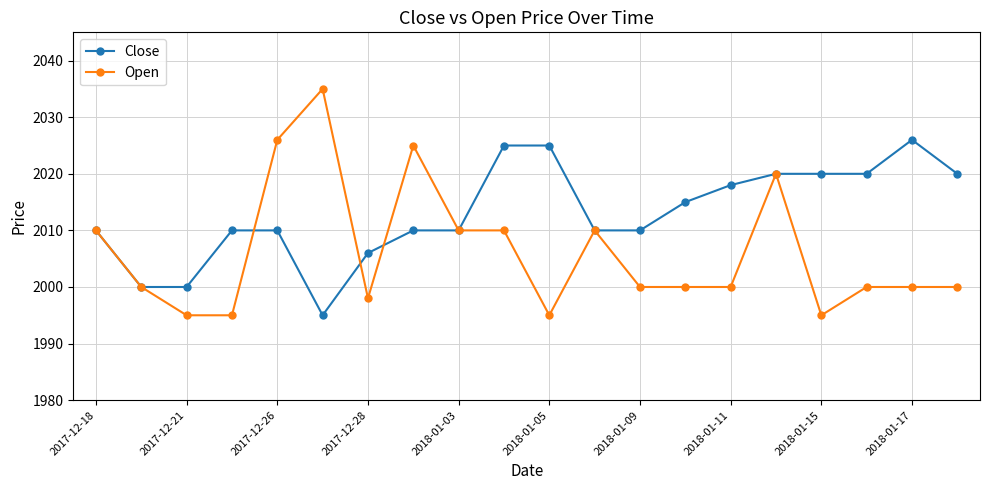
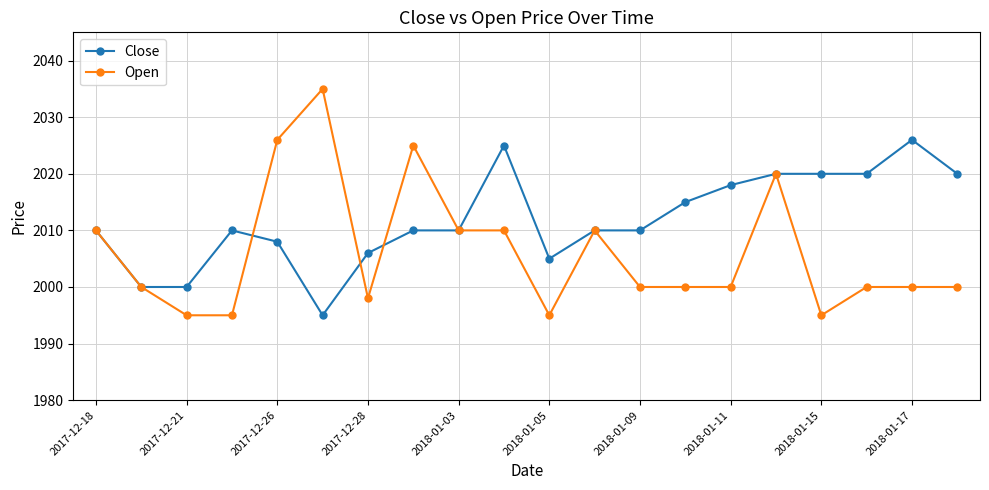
  {
    "Close": {
      "2017-12-21": 2000,
-     "2017-12-26": 2010,
+     "2017-12-26": 2008,
      "2017-12-28": 2006,
-     "2018-01-05": 2025,
+     "2018-01-05": 2005,
      "2018-01-09": 2010,
      "2018-01-11": 2018,
      "2018-01-15": 2020,
      "2018-01-17": 2026
    },
    "Open": {
      "2017-12-21": 1995,
      "2017-12-26": 2026,
      "2017-12-28": 1998,
      "2018-01-05": 1995,
      "2018-01-09": 2000,
      "2018-01-11": 2000,
      "2018-01-15": 1995,
      "2018-01-17": 2000
    }
  }
